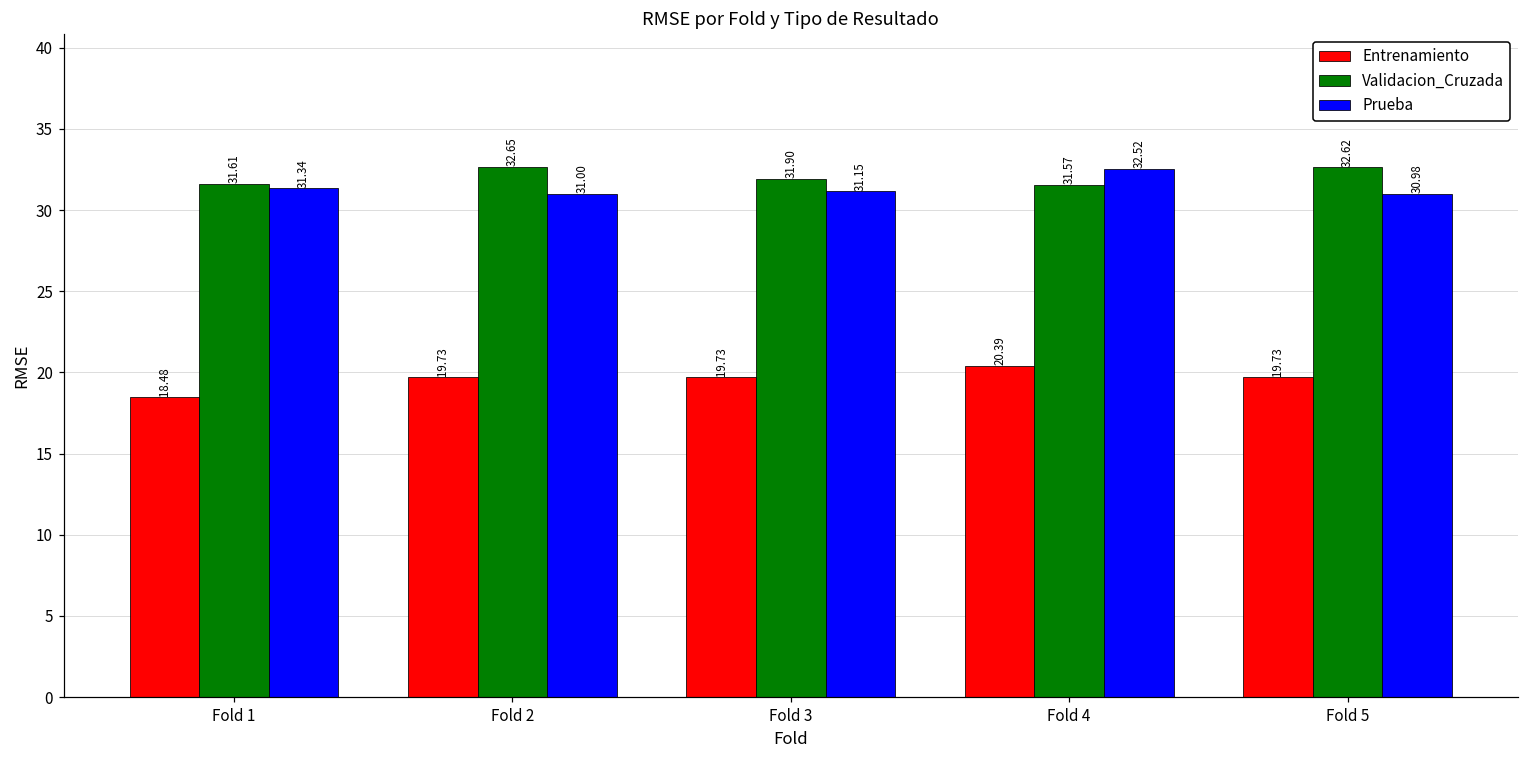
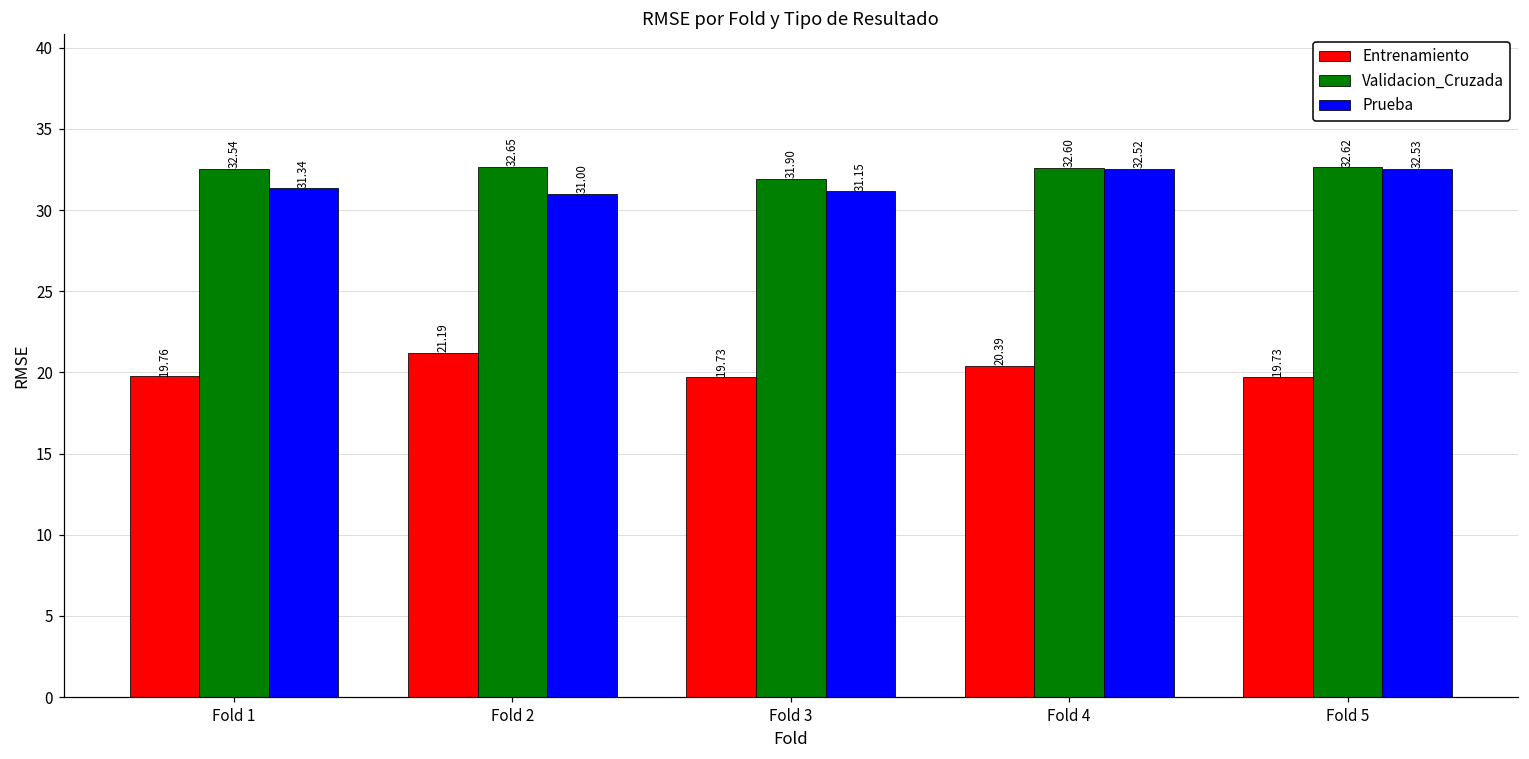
  {
    "Entrenamiento": {
-     "Fold 1": 18.48,
-     "Fold 2": 19.73,
+     "Fold 1": 19.76,
+     "Fold 2": 21.19,
      "Fold 3": 19.73,
      "Fold 4": 20.39,
      "Fold 5": 19.73
    },
    "Validacion_Cruzada": {
-     "Fold 1": 31.61,
+     "Fold 1": 32.54,
      "Fold 2": 32.65,
      "Fold 3": 31.90,
-     "Fold 4": 31.57,
+     "Fold 4": 32.60,
      "Fold 5": 32.62
    },
    "Prueba": {
      "Fold 1": 31.34,
      "Fold 2": 31.00,
      "Fold 3": 31.15,
      "Fold 4": 32.52,
-     "Fold 5": 30.98
+     "Fold 5": 32.53
    }
  }
